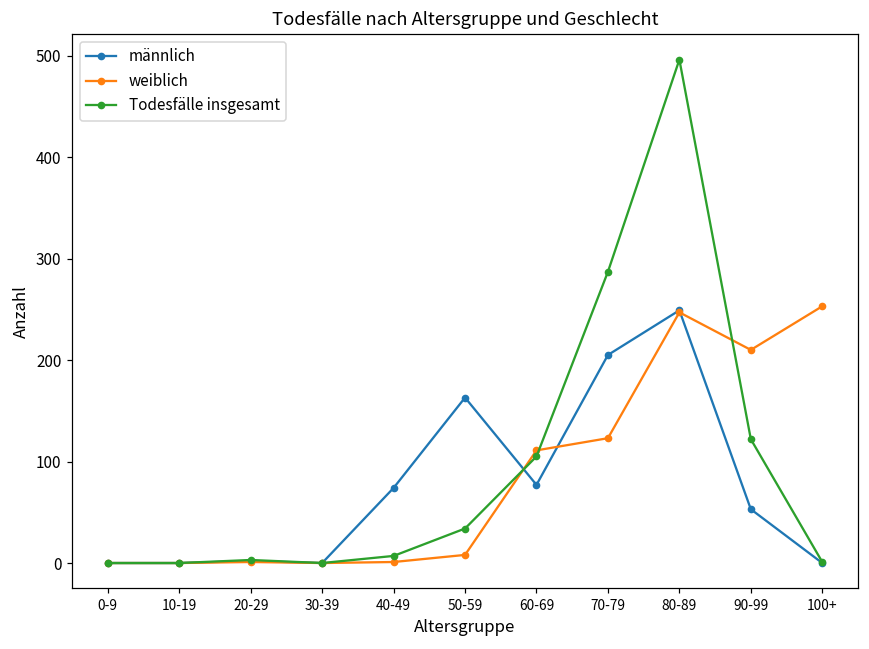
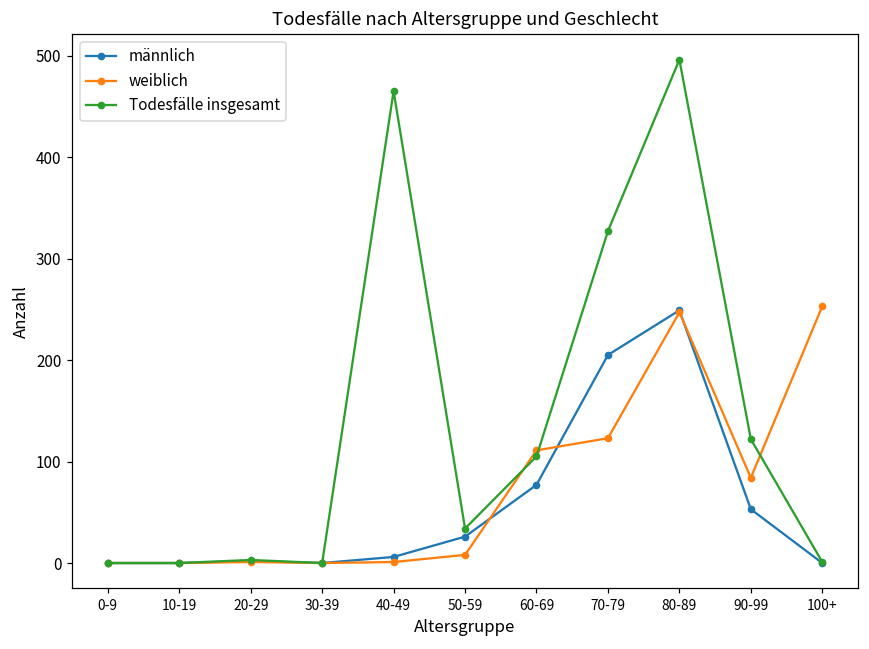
  {
    "männlich": {
-     "40-49": 70,
-     "50-59": 160,
+     "40-49": 10,
+     "50-59": 30,
      "60-69": 80,
      "70-79": 210,
      "90-99": 50
    },
    "weiblich": {
      "40-49": 0,
      "50-59": 10,
      "60-69": 110,
      "70-79": 120,
-     "90-99": 210,
+     "90-99": 80,
      "100+": 250
    },
    "Todesfälle insgesamt": {
-     "40-49": 10,
+     "40-49": 470,
      "50-59": 30,
      "60-69": 110,
-     "70-79": 290,
+     "70-79": 330,
      "80-89": 500,
      "90-99": 120
    }
  }
